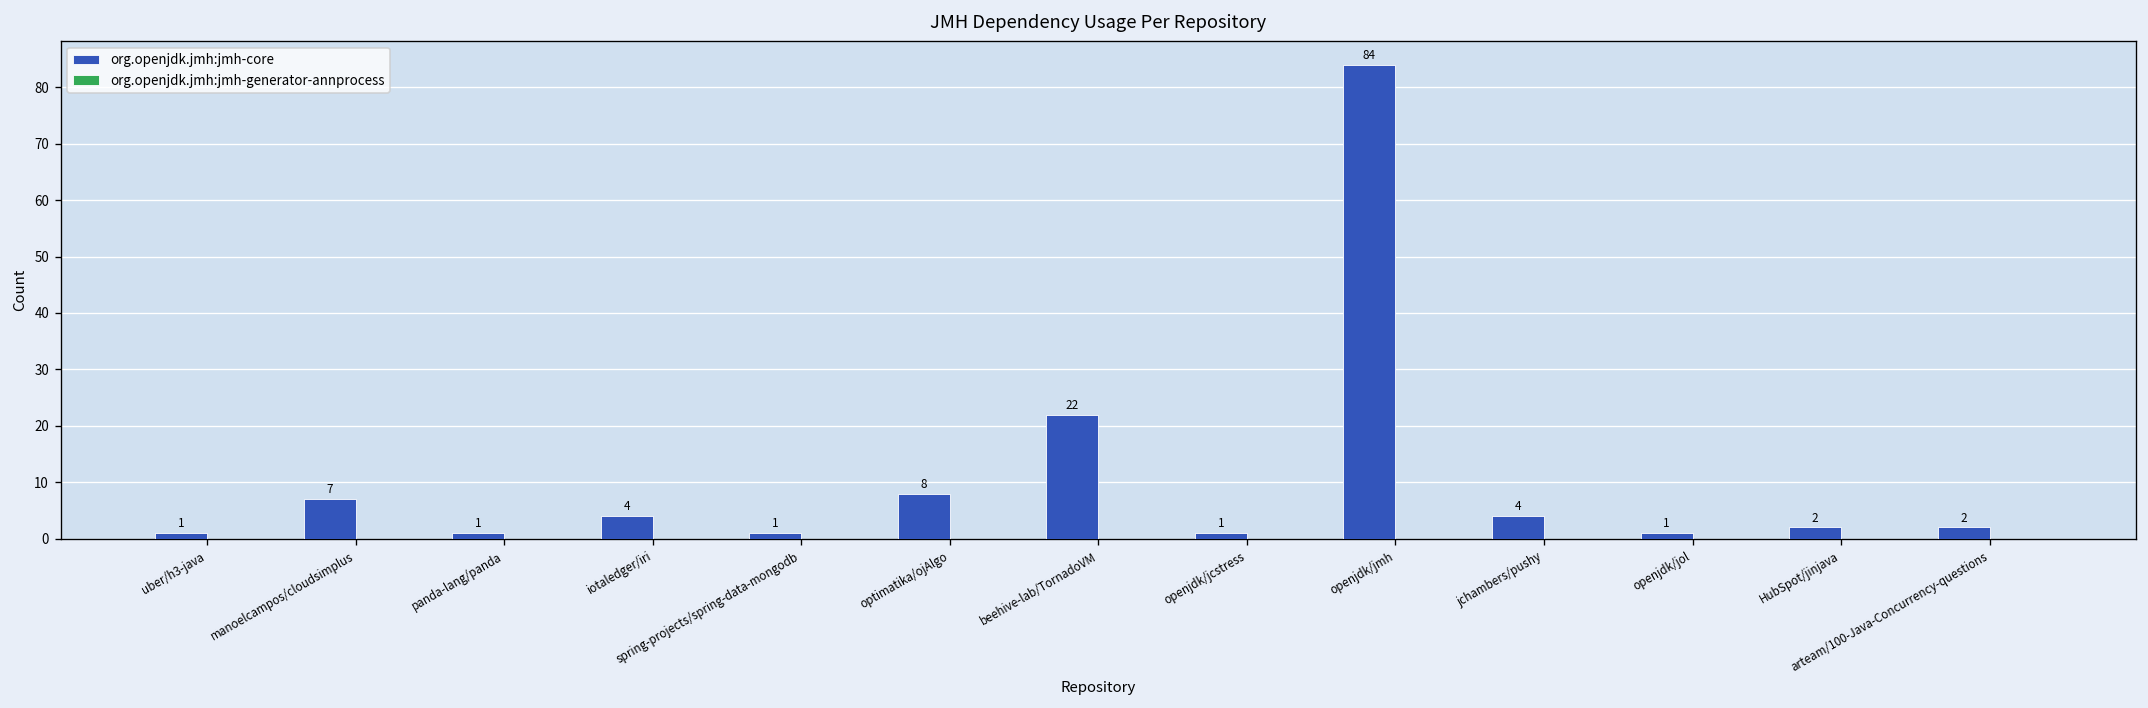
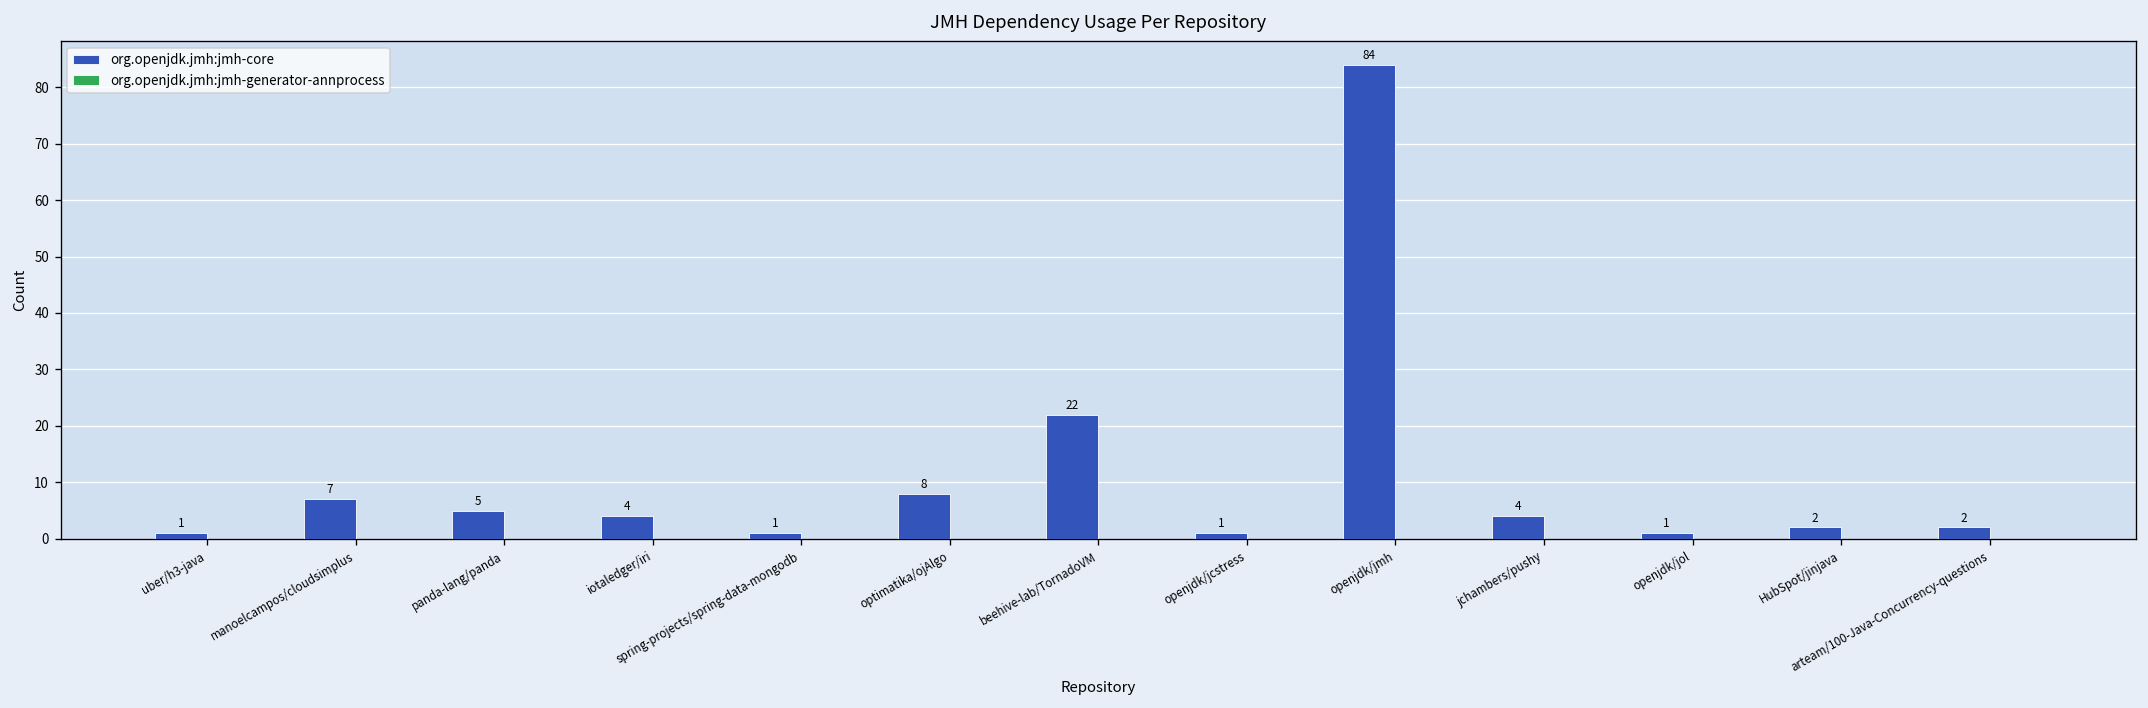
  {
    "org.openjdk.jmh:jmh-core": {
      "uber/h3-java": 1,
      "manoelcampos/cloudsimplus": 7,
-     "panda-lang/panda": 1,
+     "panda-lang/panda": 5,
      "iotaledger/iri": 4,
      "spring-projects/spring-data-mongodb": 1,
      "optimatika/ojAlgo": 8,
      "beehive-lab/TornadoVM": 22,
      "openjdk/jcstress": 1,
      "openjdk/jmh": 84,
      "jchambers/pushy": 4,
      "openjdk/jol": 1,
      "HubSpot/jinjava": 2,
      "arteam/100-Java-Concurrency-questions": 2
    },
    "org.openjdk.jmh:jmh-generator-annprocess": {
      "uber/h3-java": 0,
      "manoelcampos/cloudsimplus": 0,
      "panda-lang/panda": 0,
      "iotaledger/iri": 0,
      "spring-projects/spring-data-mongodb": 0,
      "optimatika/ojAlgo": 0,
      "beehive-lab/TornadoVM": 0,
      "openjdk/jcstress": 0,
      "openjdk/jmh": 0,
      "jchambers/pushy": 0,
      "openjdk/jol": 0,
      "HubSpot/jinjava": 0,
      "arteam/100-Java-Concurrency-questions": 0
    }
  }
